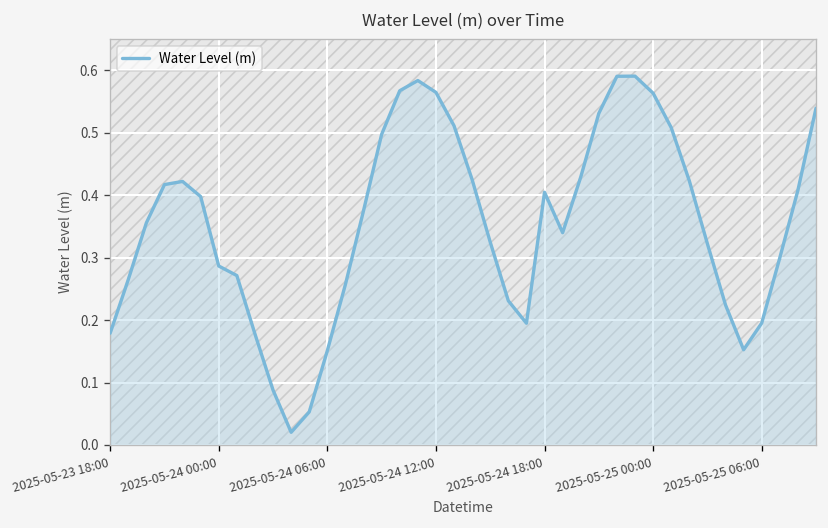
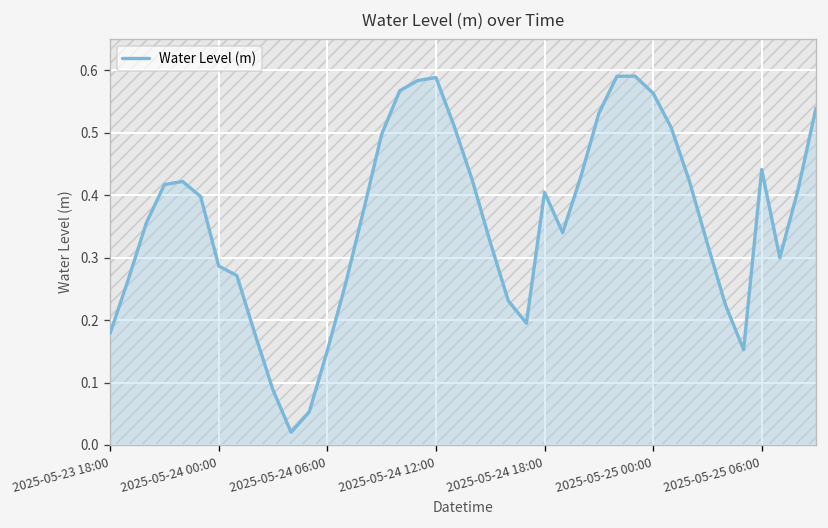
  {
    "2025-05-23 18:00": 0.18,
    "2025-05-24 00:00": 0.29,
    "2025-05-24 06:00": 0.15,
-   "2025-05-24 12:00": 0.56,
+   "2025-05-24 12:00": 0.59,
    "2025-05-24 18:00": 0.40,
    "2025-05-25 00:00": 0.56,
-   "2025-05-25 06:00": 0.20
+   "2025-05-25 06:00": 0.44
  }
